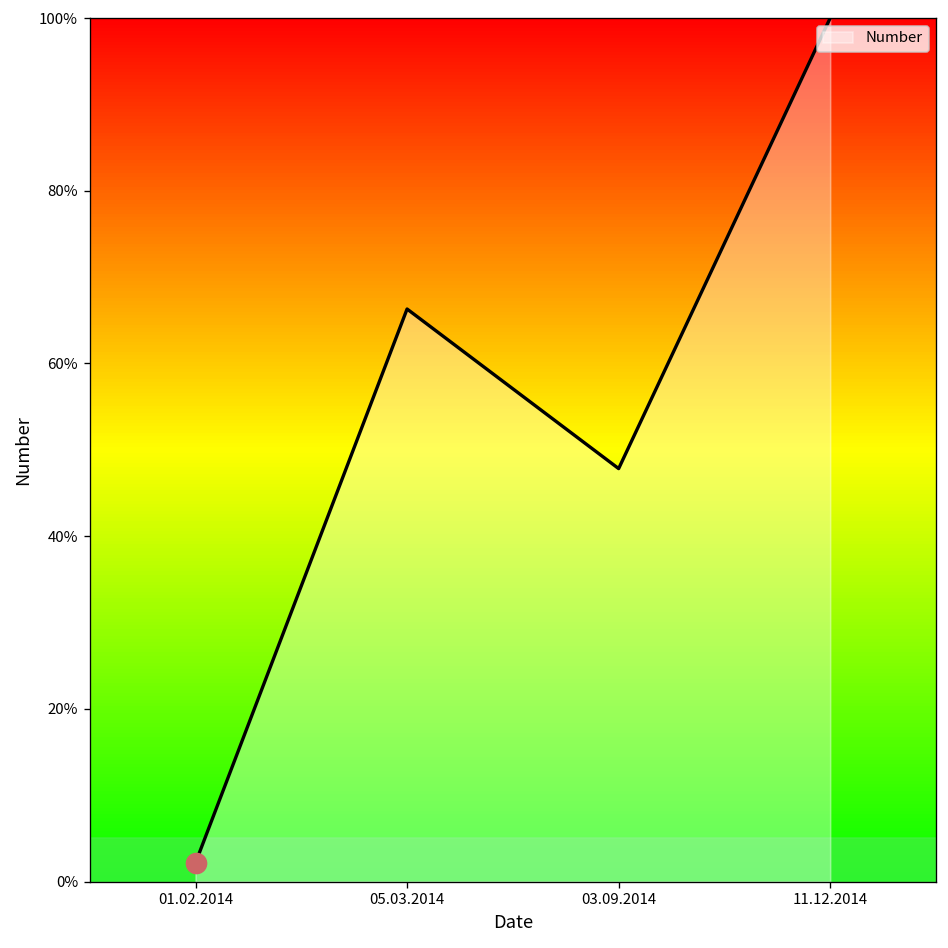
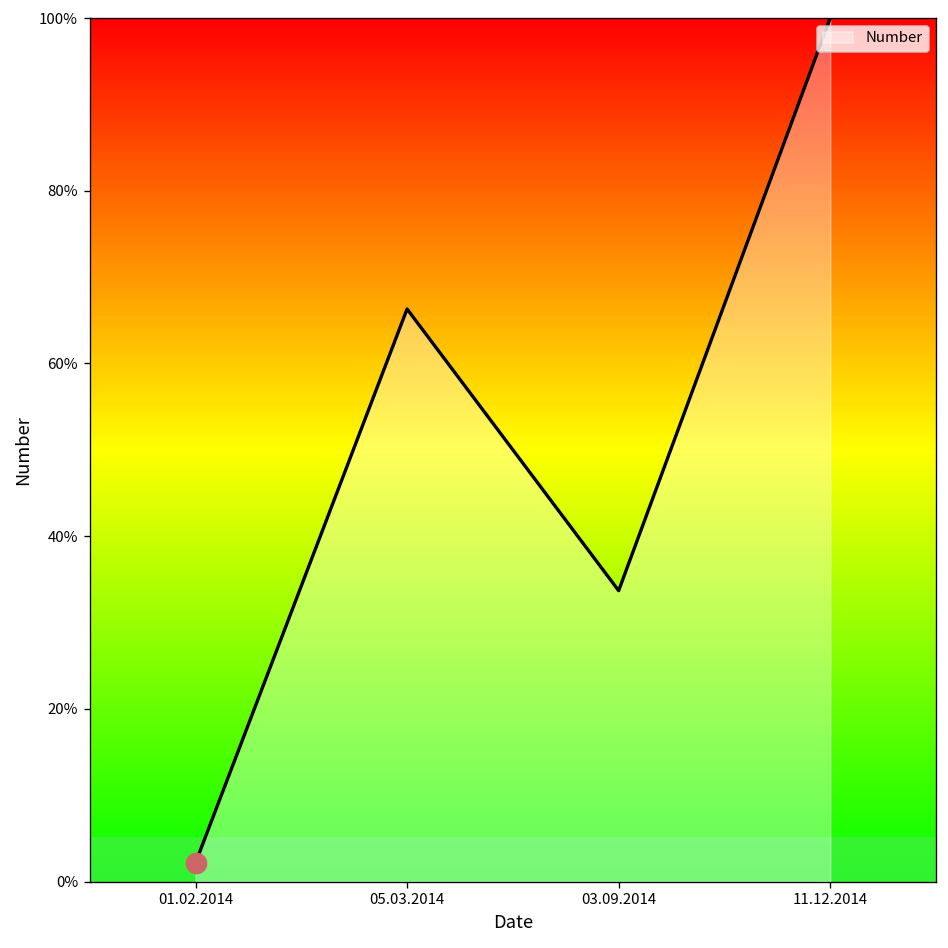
  {
    "Number": {
      "05.03.2014": "66%",
-     "03.09.2014": "48%",
+     "03.09.2014": "34%",
      "11.12.2014": "100%"
    }
  }
